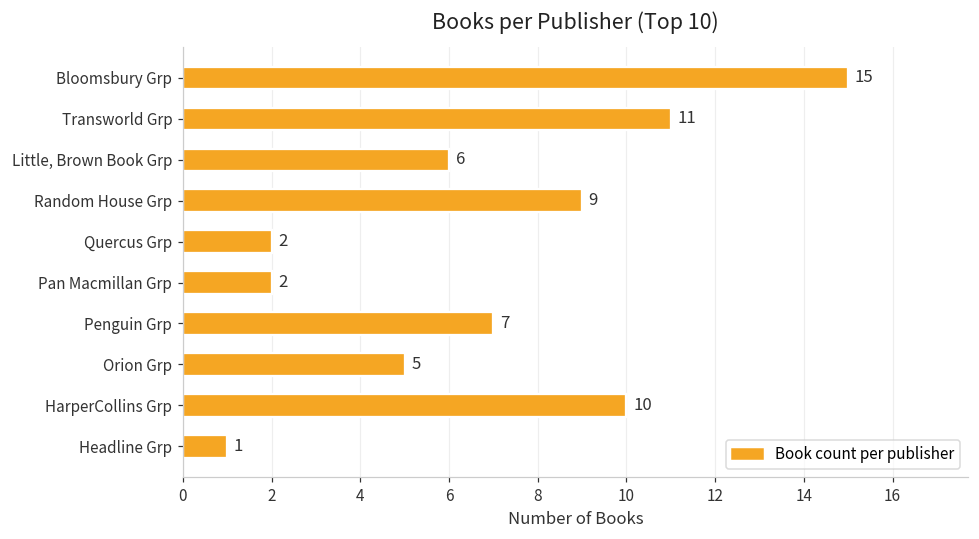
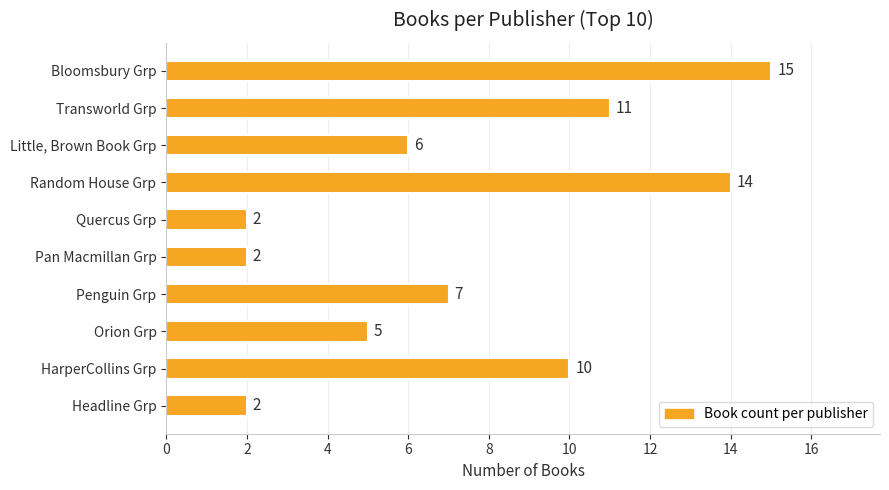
  {
    "Bloomsbury Grp": 15,
    "Transworld Grp": 11,
    "Little, Brown Book Grp": 6,
-   "Random House Grp": 9,
+   "Random House Grp": 14,
    "Quercus Grp": 2,
    "Pan Macmillan Grp": 2,
    "Penguin Grp": 7,
    "Orion Grp": 5,
    "HarperCollins Grp": 10,
-   "Headline Grp": 1
+   "Headline Grp": 2
  }
